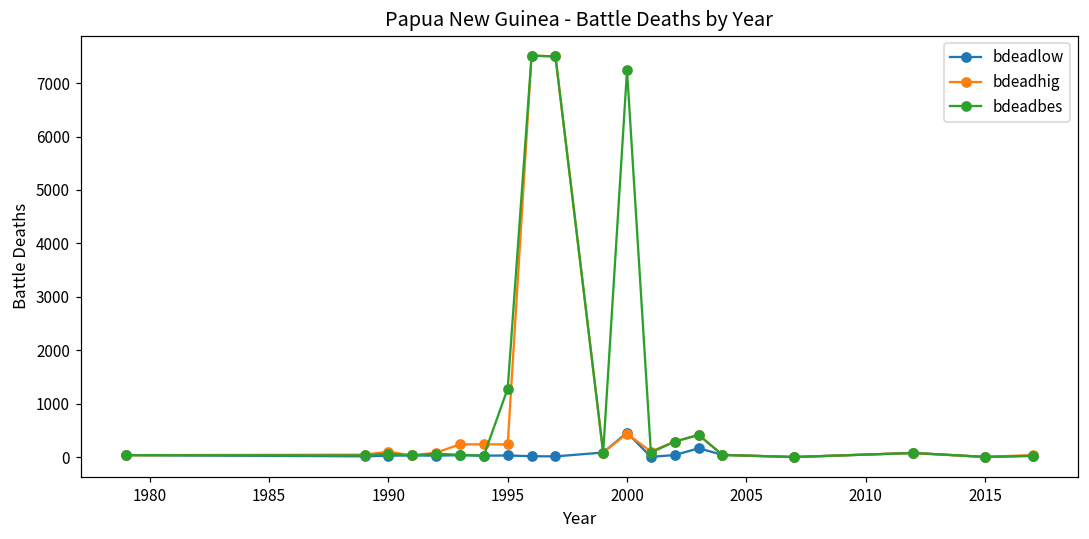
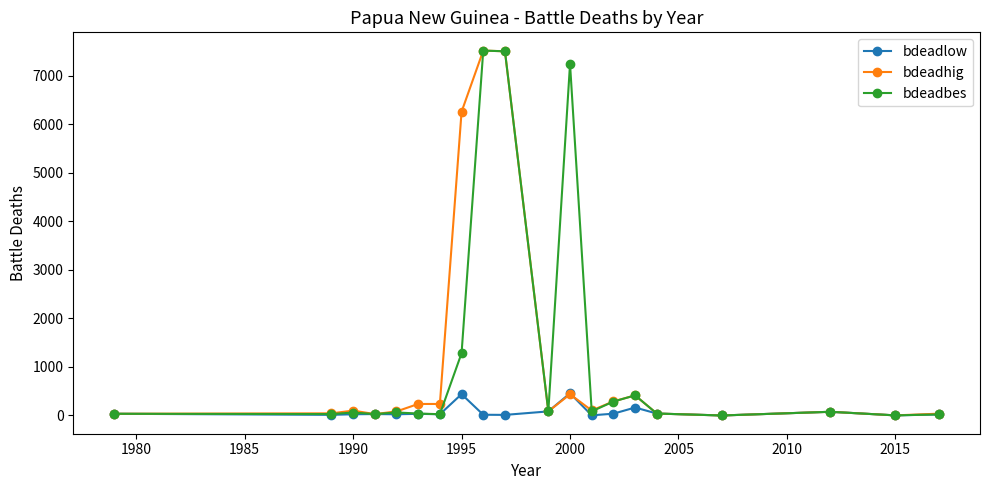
  {
    "bdeadlow": {
-     "1995": 0
+     "1995": 400
    },
    "bdeadhig": {
-     "1995": 200
+     "1995": 6300
    },
    "bdeadbes": {
      "1995": 1300,
      "2000": 7200
    }
  }
